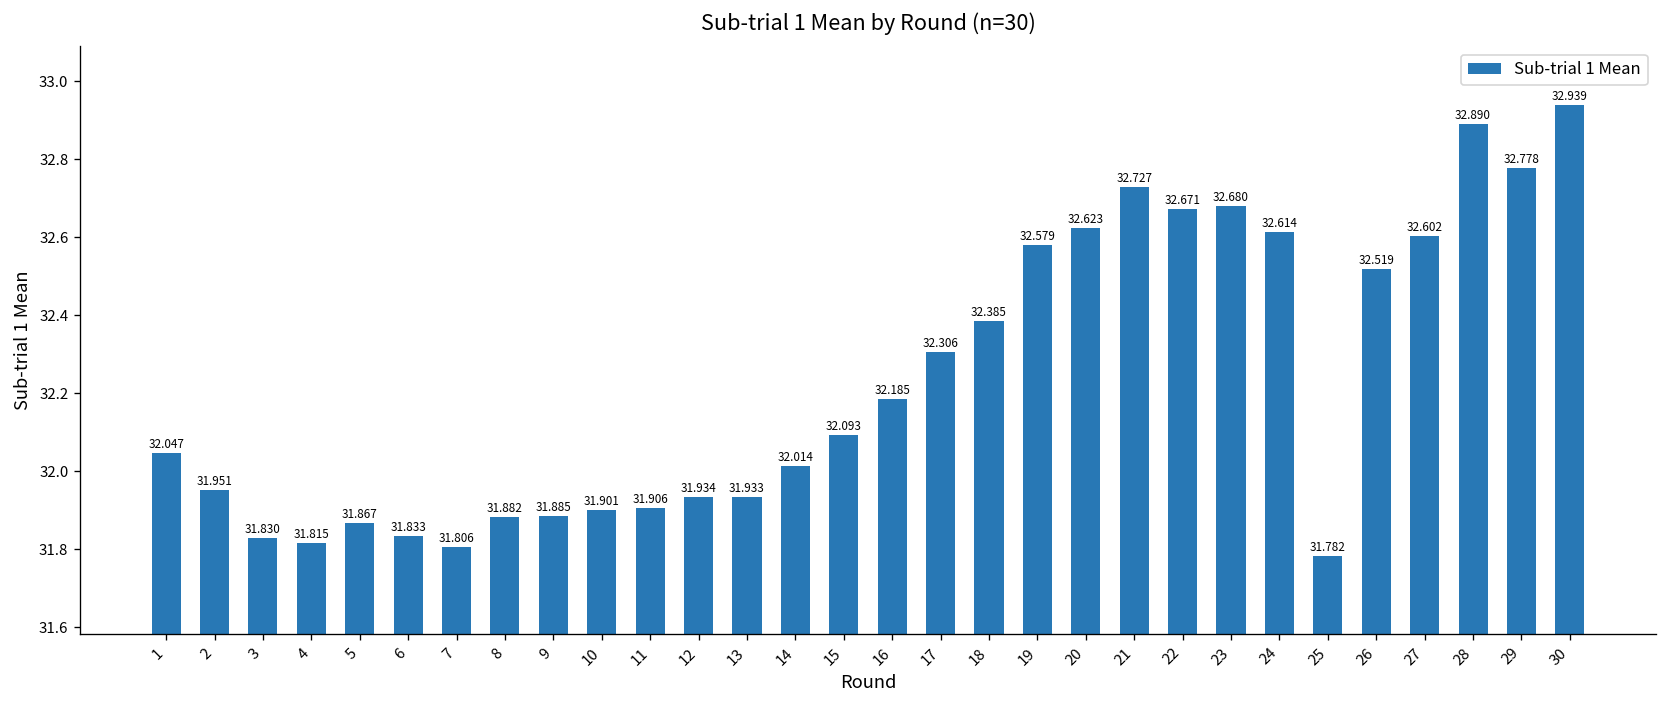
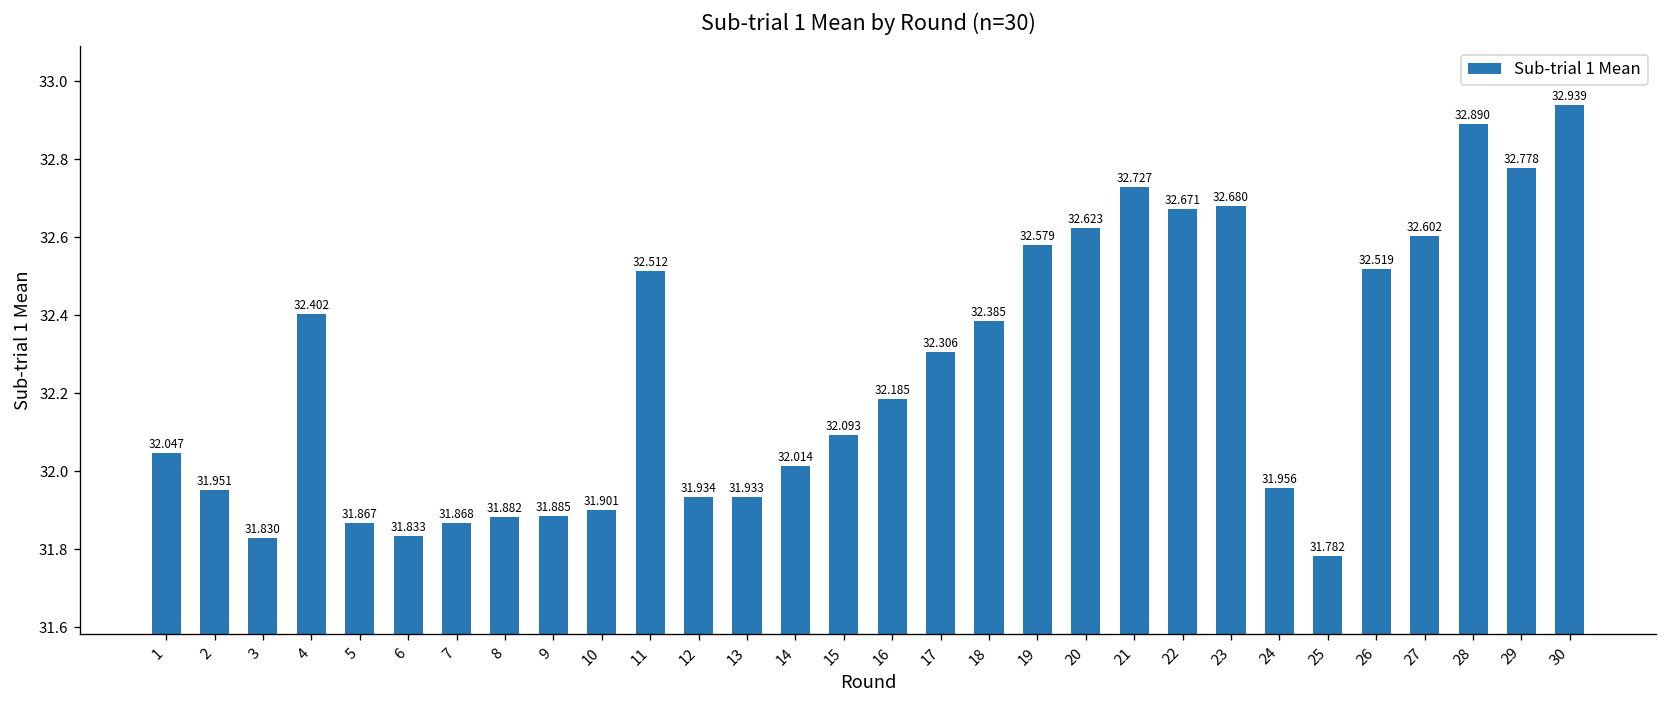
  {
    "1": 32.047,
    "2": 31.951,
    "3": 31.830,
-   "4": 31.815,
+   "4": 32.402,
    "5": 31.867,
    "6": 31.833,
-   "7": 31.806,
+   "7": 31.868,
    "8": 31.882,
    "9": 31.885,
    "10": 31.901,
-   "11": 31.906,
+   "11": 32.512,
    "12": 31.934,
    "13": 31.933,
    "14": 32.014,
    "15": 32.093,
    "16": 32.185,
    "17": 32.306,
    "18": 32.385,
    "19": 32.579,
    "20": 32.623,
    "21": 32.727,
    "22": 32.671,
    "23": 32.680,
-   "24": 32.614,
+   "24": 31.956,
    "25": 31.782,
    "26": 32.519,
    "27": 32.602,
    "28": 32.890,
    "29": 32.778,
    "30": 32.939
  }
